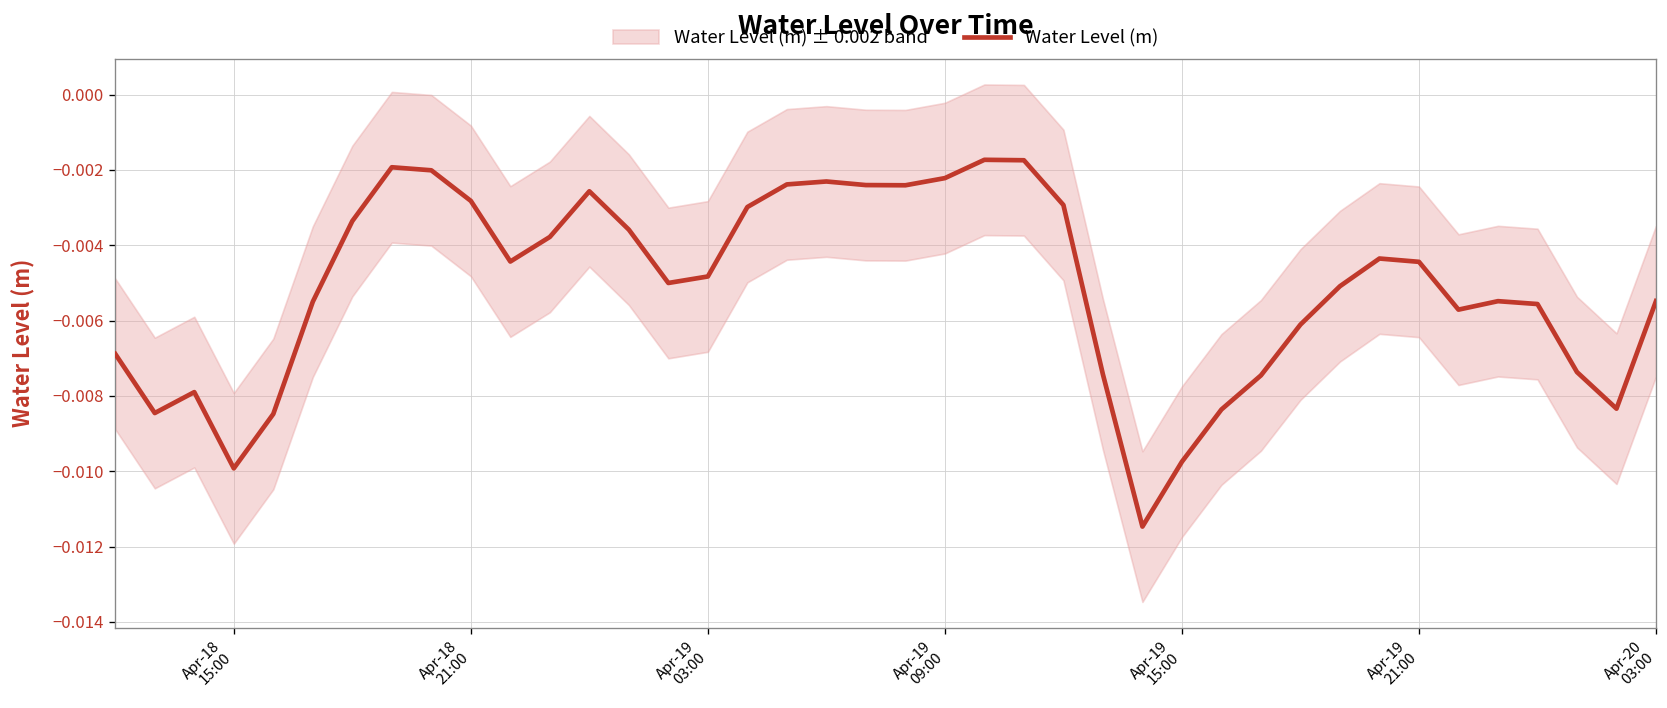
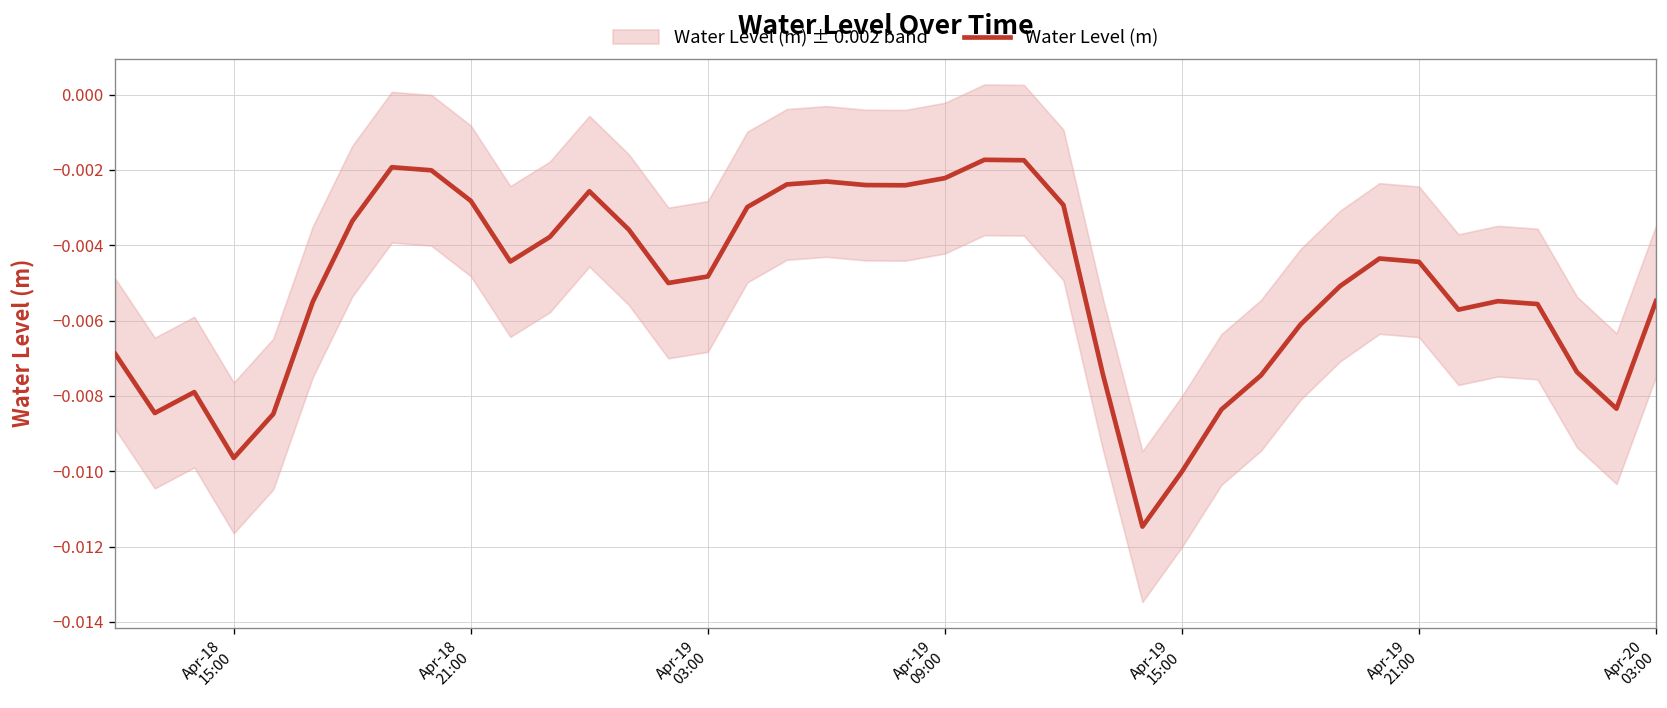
  {
    "Water Level (m)": {
-     "Apr-18 15:00": -0.0099,
+     "Apr-18 15:00": -0.0096,
      "Apr-18 21:00": -0.0028,
      "Apr-19 03:00": -0.0048,
      "Apr-19 09:00": -0.0022,
-     "Apr-19 15:00": -0.0097,
+     "Apr-19 15:00": -0.0100,
      "Apr-19 21:00": -0.0044,
      "Apr-20 03:00": -0.0055
    }
  }
